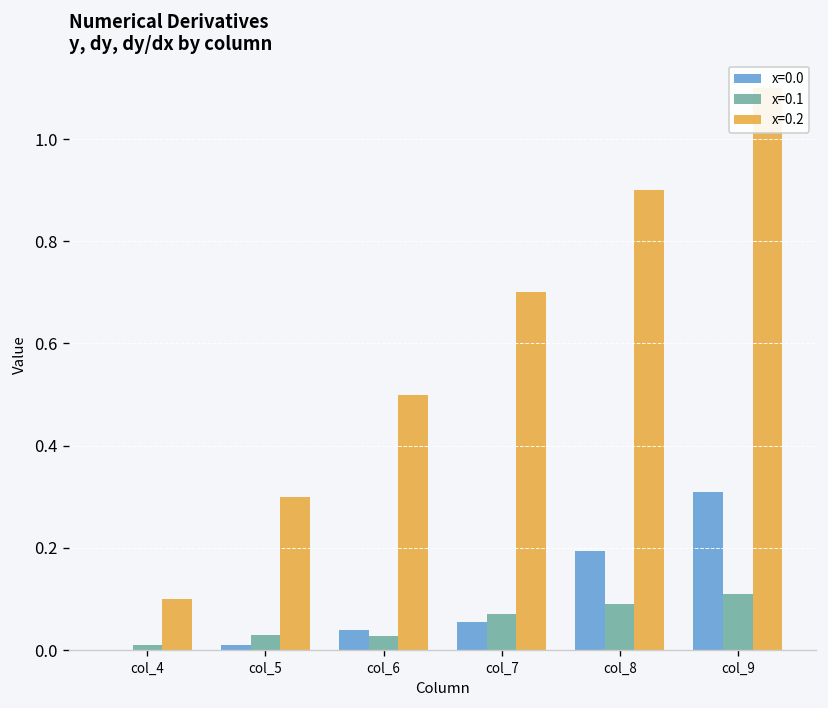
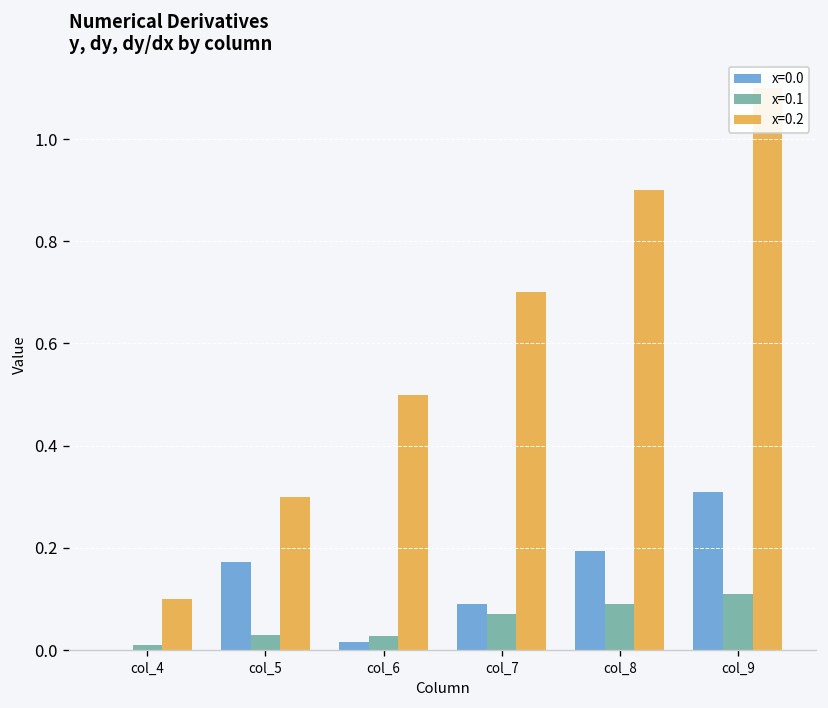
  {
    "x=0.0": {
      "col_4": 0.00,
-     "col_5": 0.01,
-     "col_6": 0.04,
-     "col_7": 0.05,
+     "col_5": 0.17,
+     "col_6": 0.02,
+     "col_7": 0.09,
      "col_8": 0.19,
      "col_9": 0.31
    },
    "x=0.1": {
      "col_4": 0.01,
      "col_5": 0.03,
      "col_6": 0.03,
      "col_7": 0.07,
      "col_8": 0.09,
      "col_9": 0.11
    },
    "x=0.2": {
      "col_4": 0.10,
      "col_5": 0.30,
      "col_6": 0.50,
      "col_7": 0.70,
      "col_8": 0.90
    }
  }
